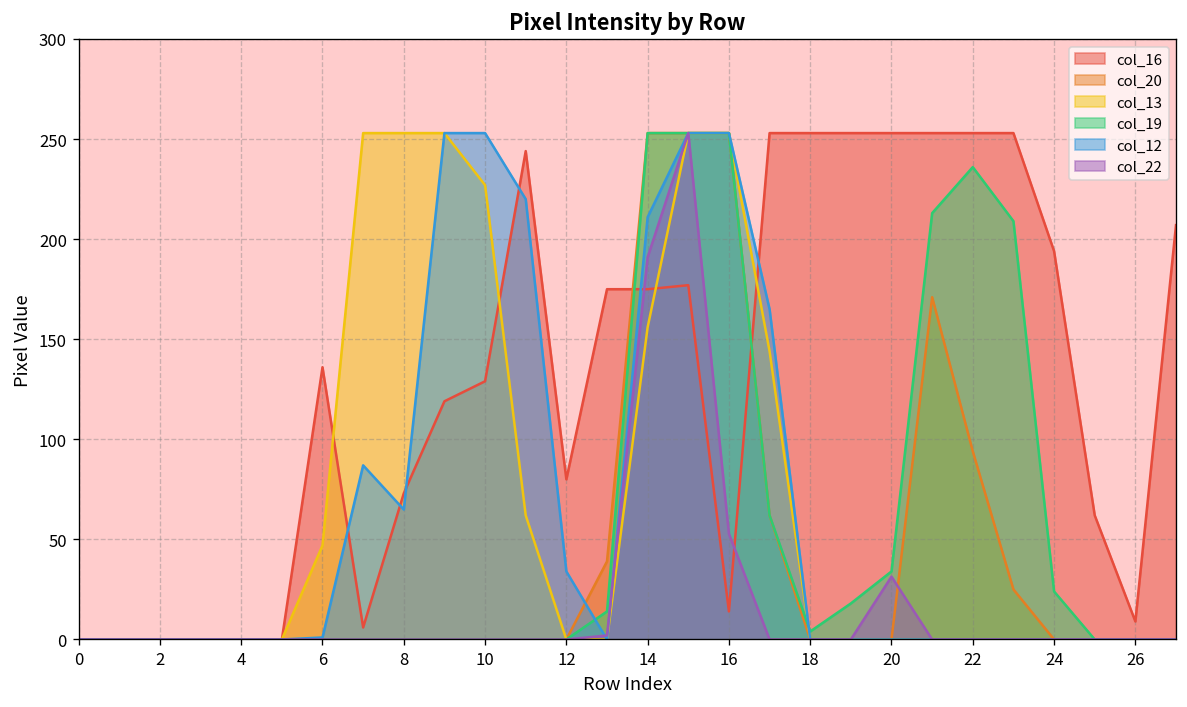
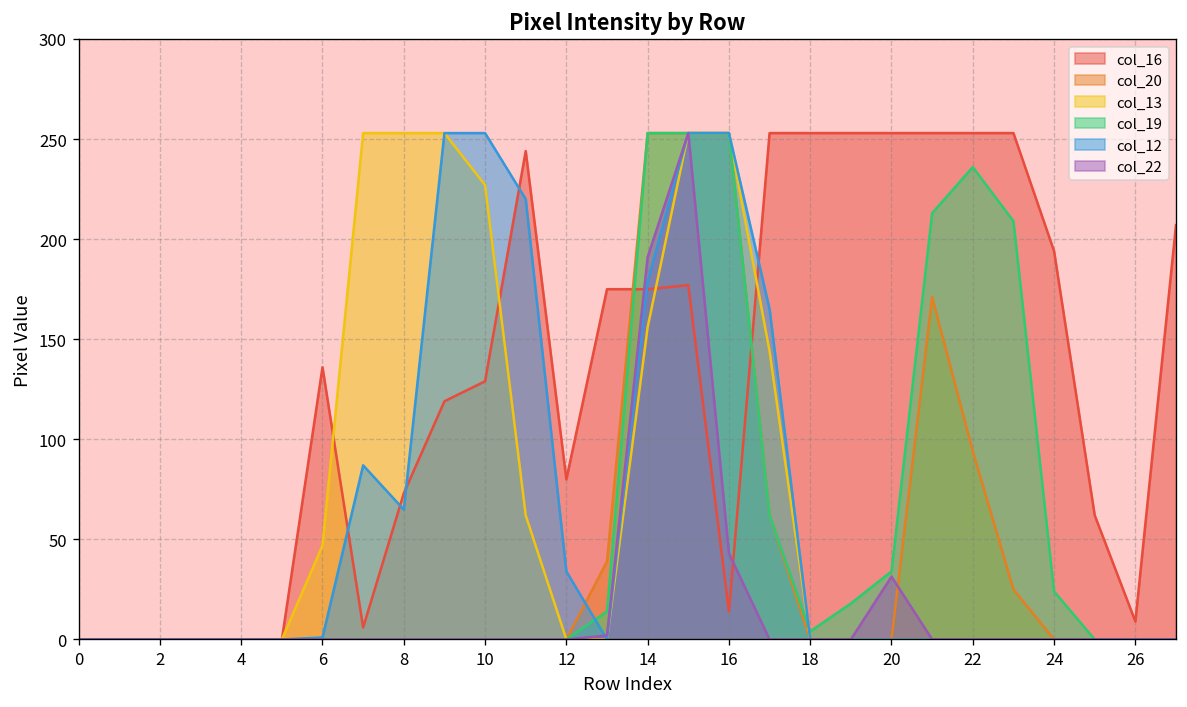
  {
    "col_19": {
      "18": 4,
      "20": 34,
      "22": 236,
      "24": 24
    },
    "col_12": {
      "8": 65,
      "10": 253,
      "12": 34,
-     "14": 211
+     "14": 179
    },
    "col_22": {
      "14": 191,
-     "16": 53,
+     "16": 43,
      "20": 31
    }
  }
